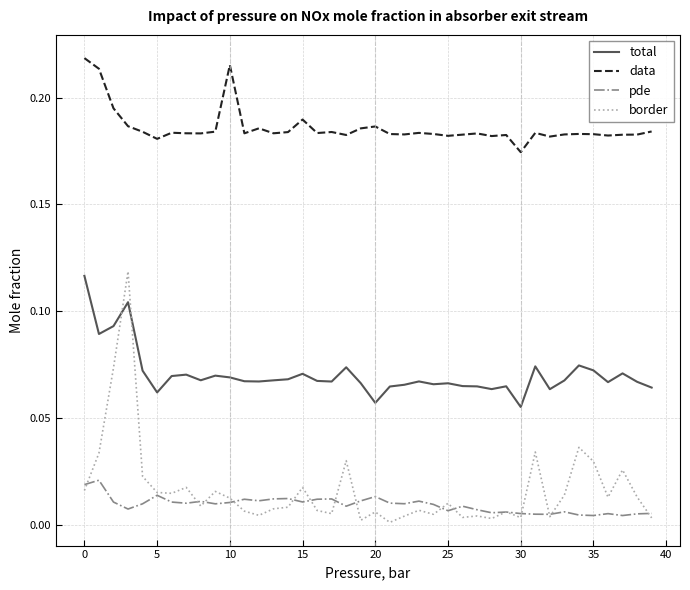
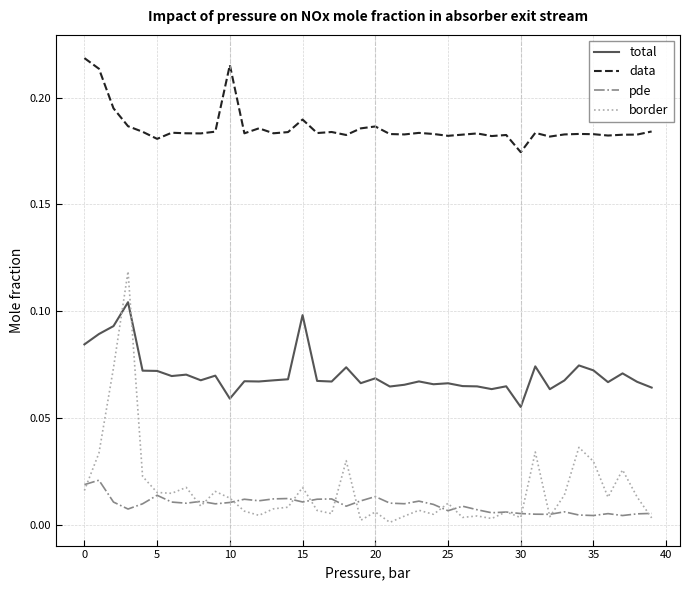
  {
    "total": {
-     "0": 0.117,
-     "5": 0.062,
-     "10": 0.069,
-     "15": 0.071,
-     "20": 0.057,
+     "0": 0.084,
+     "5": 0.072,
+     "10": 0.059,
+     "15": 0.098,
+     "20": 0.069,
      "25": 0.066,
      "30": 0.055,
      "35": 0.072
    },
    "data": {
      "0": 0.219,
      "5": 0.181,
      "10": 0.215,
      "15": 0.190,
      "20": 0.187,
      "25": 0.182,
      "30": 0.174,
      "35": 0.183
    }
  }
